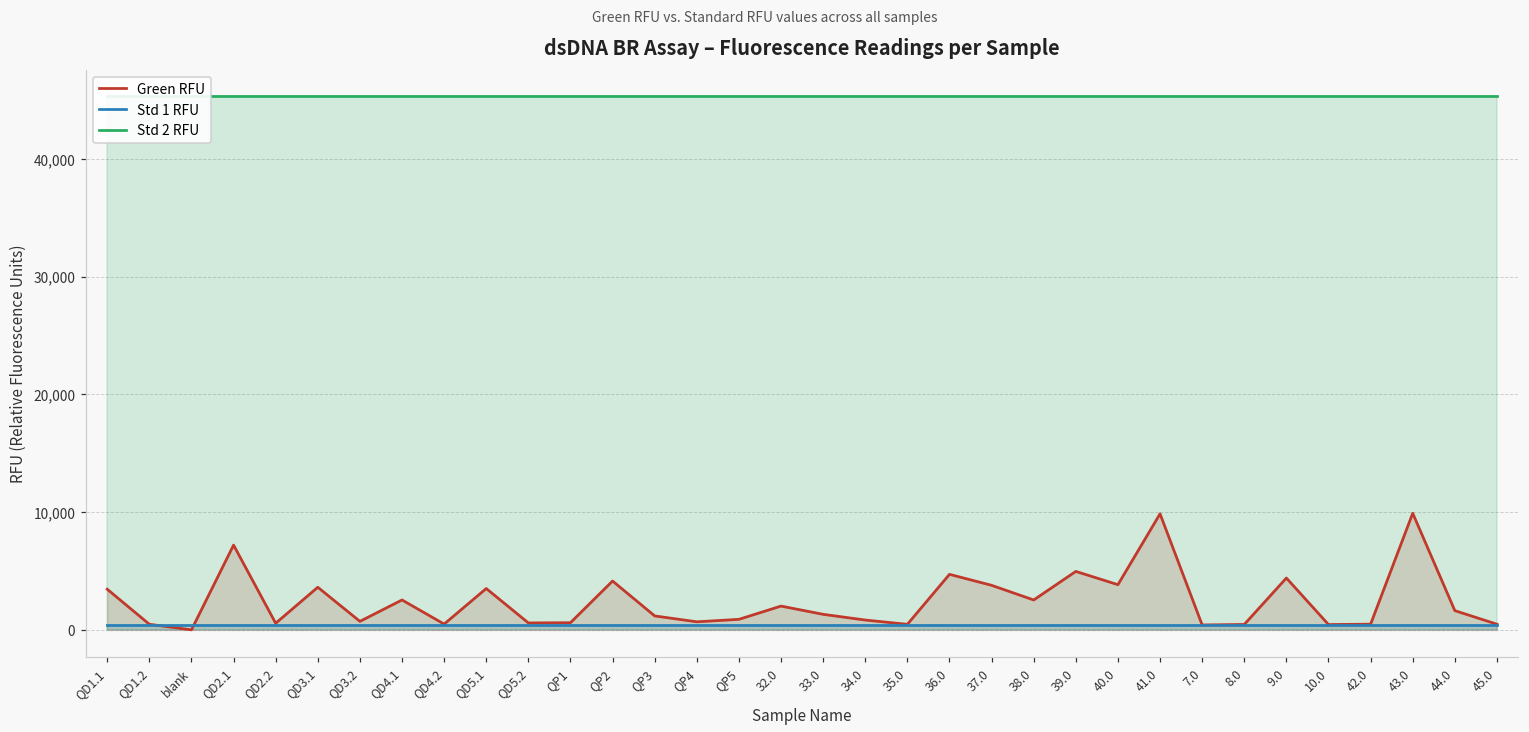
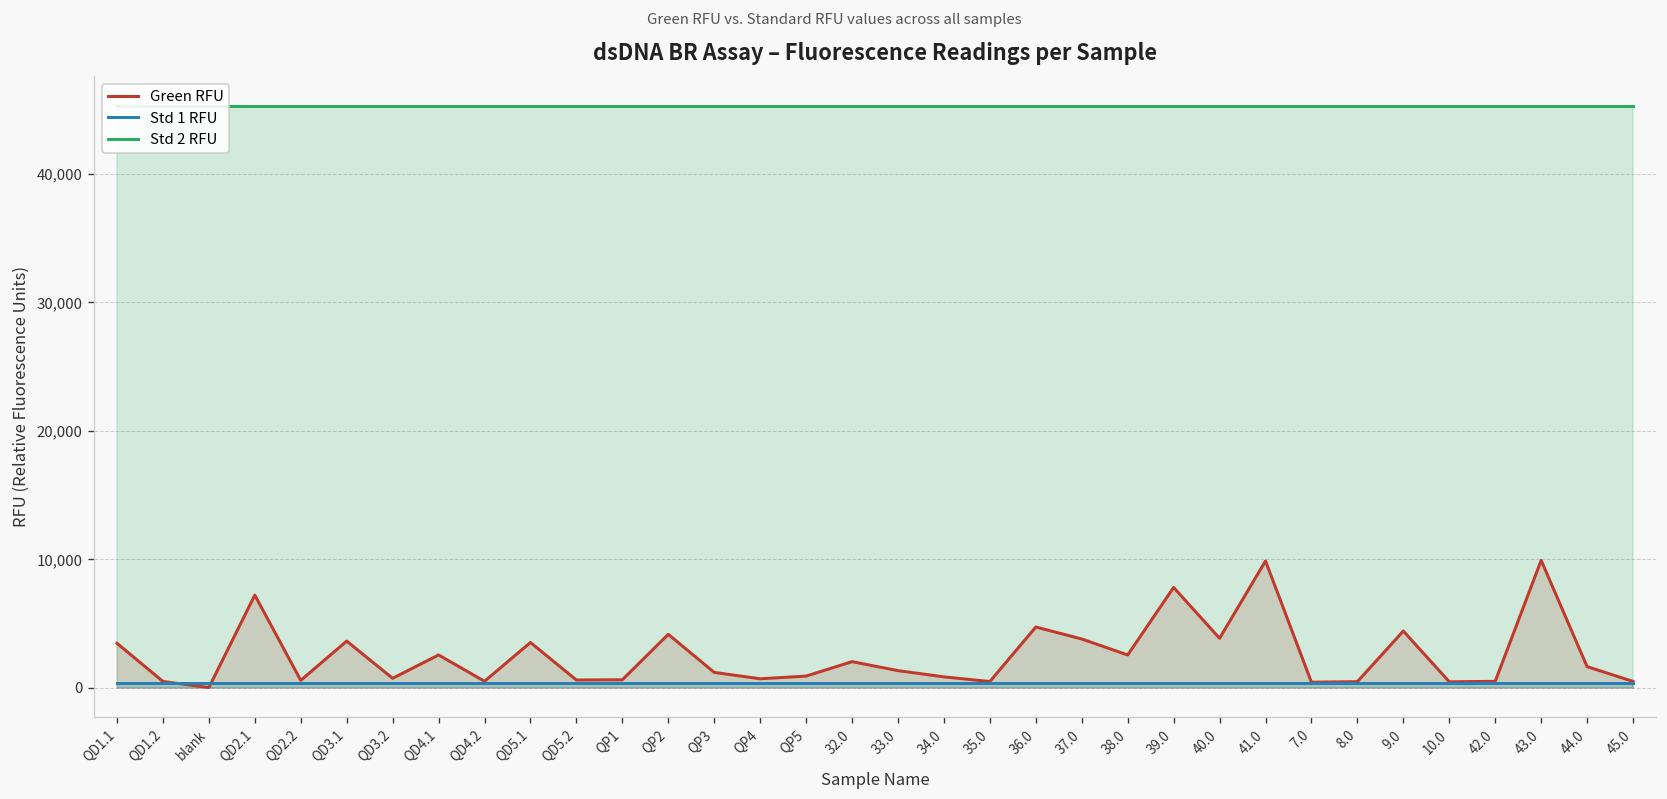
  {
    "Green RFU": {
      "QD1.1": "3,500",
      "blank": "0",
      "QD2.1": "7,200",
      "QD3.1": "3,600",
      "QD3.2": "700",
      "QD4.1": "2,500",
      "QD5.1": "3,500",
      "QP2": "4,200",
      "QP3": "1,200",
      "QP4": "700",
      "QP5": "900",
      "32.0": "2,000",
      "33.0": "1,300",
      "34.0": "800",
      "36.0": "4,700",
      "37.0": "3,800",
      "38.0": "2,500",
-     "39.0": "5,000",
+     "39.0": "7,800",
      "40.0": "3,800",
      "41.0": "9,900",
      "9.0": "4,400",
      "43.0": "9,900",
      "44.0": "1,600"
    },
    "Std 1 RFU": {
      "QD1.1": "400",
      "blank": "400",
      "QD2.1": "400",
      "QD3.1": "400",
      "QD3.2": "400",
      "QD4.1": "400",
      "QD5.1": "400",
      "QP2": "400",
      "QP3": "400",
      "QP4": "400",
      "QP5": "400",
      "32.0": "400",
      "33.0": "400",
      "34.0": "400",
      "36.0": "400",
      "37.0": "400",
      "38.0": "400",
      "39.0": "400",
      "40.0": "400",
      "41.0": "400",
      "9.0": "400",
      "43.0": "400",
      "44.0": "400"
    },
    "Std 2 RFU": {
      "QD2.1": "45,300",
      "QD2.2": "45,300",
      "QD3.1": "45,300",
      "QD3.2": "45,300",
      "QD4.1": "45,300",
      "QD4.2": "45,300",
      "QD5.1": "45,300",
      "QD5.2": "45,300",
      "QP1": "45,300",
      "QP2": "45,300",
      "QP3": "45,300",
      "QP4": "45,300",
      "QP5": "45,300",
      "32.0": "45,300",
      "33.0": "45,300",
      "34.0": "45,300",
      "35.0": "45,300",
      "36.0": "45,300",
      "37.0": "45,300",
      "38.0": "45,300",
      "39.0": "45,300",
      "40.0": "45,300",
      "41.0": "45,300",
      "7.0": "45,300",
      "8.0": "45,300",
      "9.0": "45,300",
      "10.0": "45,300",
      "42.0": "45,300",
      "43.0": "45,300",
      "44.0": "45,300",
      "45.0": "45,300"
    }
  }
